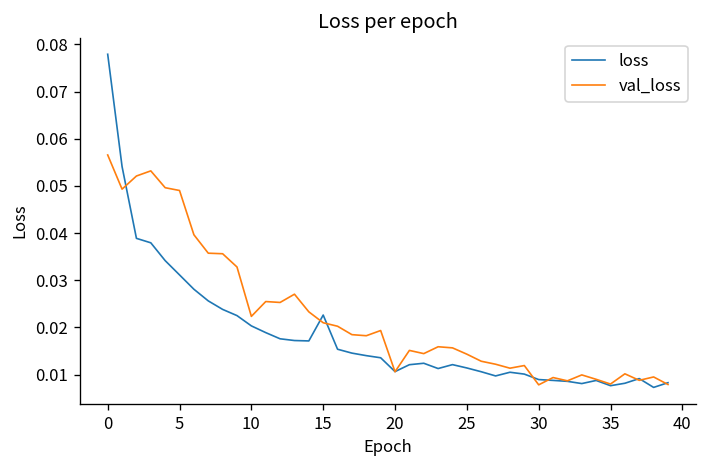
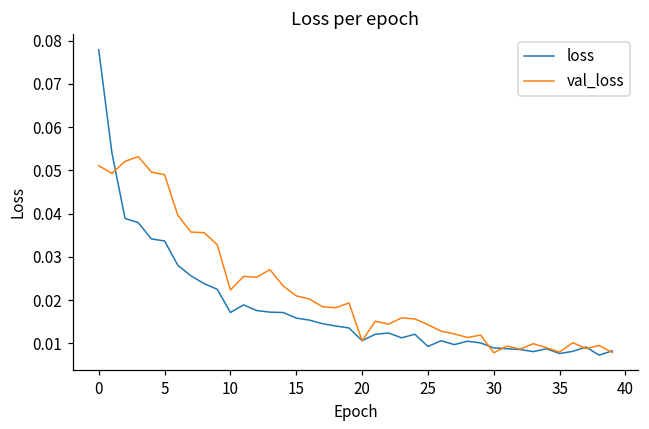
  {
    "loss": {
      "0": 0.078,
-     "5": 0.031,
-     "10": 0.020,
-     "15": 0.023,
-     "25": 0.011,
+     "5": 0.034,
+     "10": 0.017,
+     "15": 0.016,
+     "25": 0.009,
      "30": 0.009
    },
    "val_loss": {
-     "0": 0.057,
+     "0": 0.051,
      "5": 0.049,
      "10": 0.022,
      "15": 0.021,
      "25": 0.014,
      "30": 0.008
    }
  }
